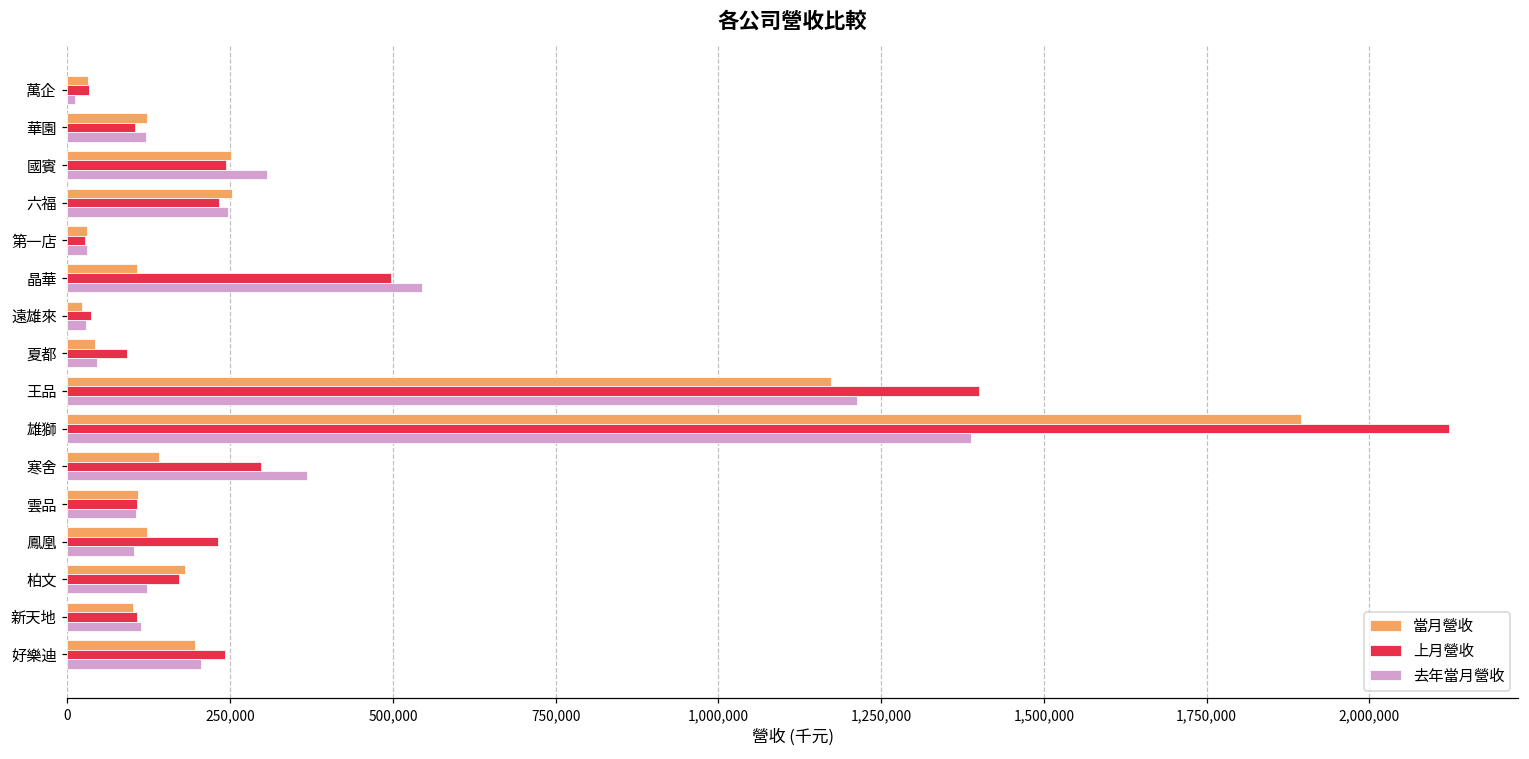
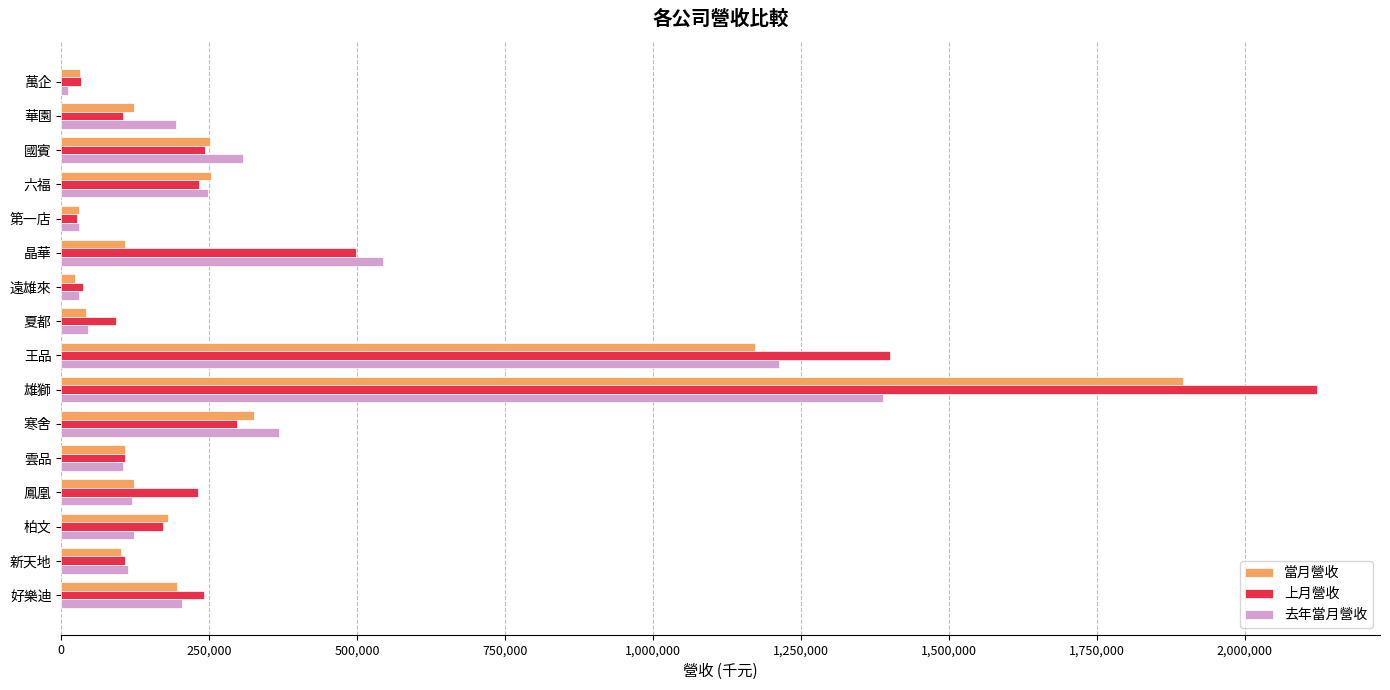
  {
    "當月營收": {
      "萬企": "30,000",
      "華園": "120,000",
      "國賓": "250,000",
      "六福": "250,000",
      "第一店": "30,000",
      "晶華": "110,000",
      "遠雄來": "20,000",
      "夏都": "40,000",
      "王品": "1,170,000",
      "雄獅": "1,900,000",
-     "寒舍": "140,000",
+     "寒舍": "330,000",
      "雲品": "110,000",
      "鳳凰": "120,000",
      "柏文": "180,000",
      "新天地": "100,000",
      "好樂迪": "200,000"
    },
    "上月營收": {
      "萬企": "30,000",
      "華園": "100,000",
      "國賓": "240,000",
      "六福": "230,000",
      "第一店": "30,000",
      "晶華": "500,000",
      "遠雄來": "40,000",
      "夏都": "90,000",
      "王品": "1,400,000",
      "雄獅": "2,120,000",
      "寒舍": "300,000",
      "雲品": "110,000",
      "鳳凰": "230,000",
      "柏文": "170,000",
      "新天地": "110,000",
      "好樂迪": "240,000"
    },
    "去年當月營收": {
      "萬企": "10,000",
-     "華園": "120,000",
+     "華園": "190,000",
      "國賓": "310,000",
      "六福": "250,000",
      "第一店": "30,000",
      "晶華": "540,000",
      "遠雄來": "30,000",
      "夏都": "40,000",
      "王品": "1,210,000",
      "雄獅": "1,390,000",
      "寒舍": "370,000",
      "雲品": "100,000",
-     "鳳凰": "100,000",
+     "鳳凰": "120,000",
      "柏文": "120,000",
      "新天地": "110,000",
      "好樂迪": "200,000"
    }
  }
